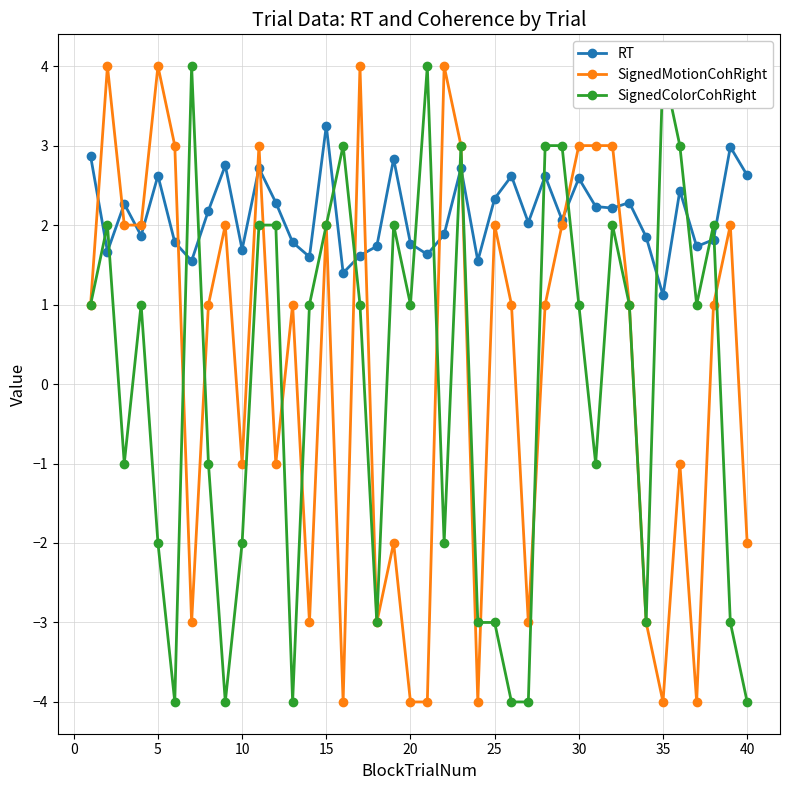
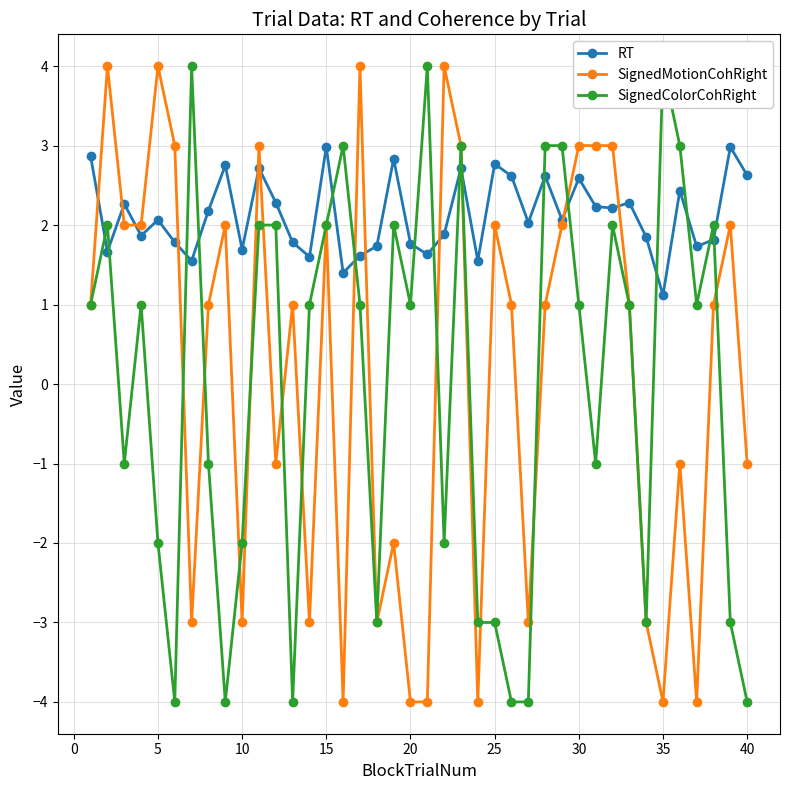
  {
    "RT": {
-     "5": 2.6,
+     "5": 2.1,
      "10": 1.7,
-     "15": 3.2,
+     "15": 3.0,
      "20": 1.8,
-     "25": 2.3,
+     "25": 2.8,
      "30": 2.6,
      "35": 1.1,
      "40": 2.6
    },
    "SignedMotionCohRight": {
      "5": 4,
-     "10": -1,
+     "10": -3,
      "20": -4,
      "25": 2,
      "30": 3,
      "35": -4,
-     "40": -2
+     "40": -1
    },
    "SignedColorCohRight": {
      "5": -2.0,
      "10": -2.0,
      "20": 1.0,
      "25": -3.0,
      "30": 1.0,
      "40": -4.0
    }
  }
